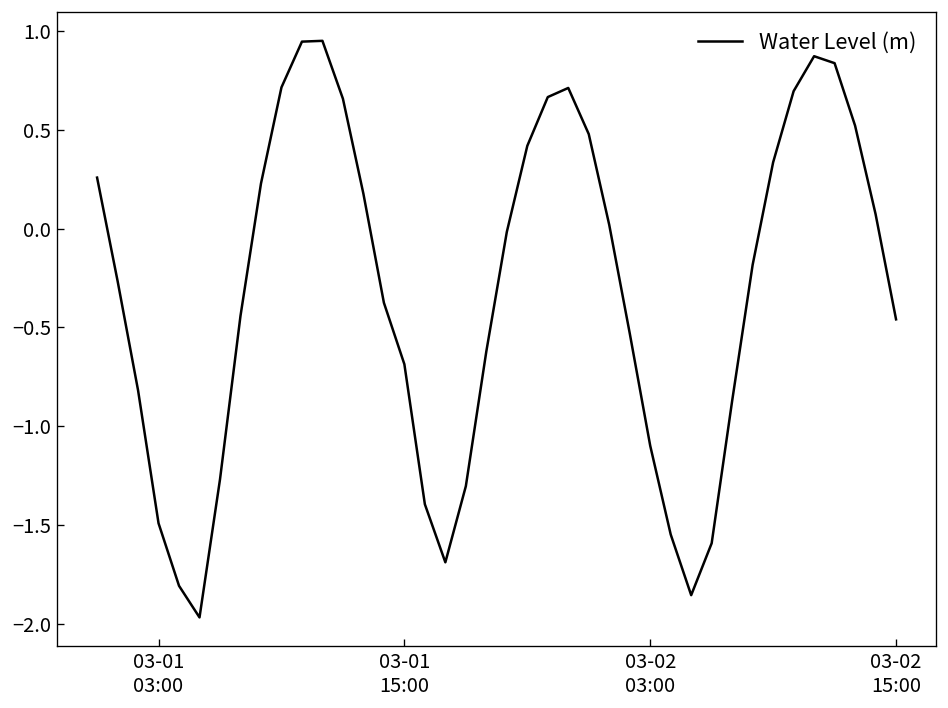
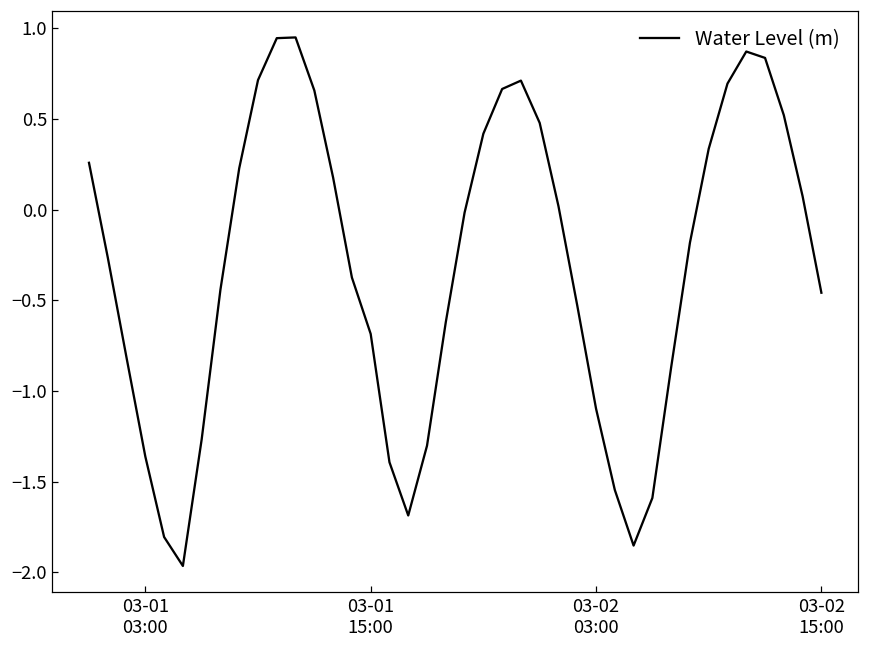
  {
-   "03-01 03:00": -1.49,
+   "03-01 03:00": -1.36,
    "03-01 15:00": -0.69,
    "03-02 03:00": -1.10,
    "03-02 15:00": -0.46
  }
